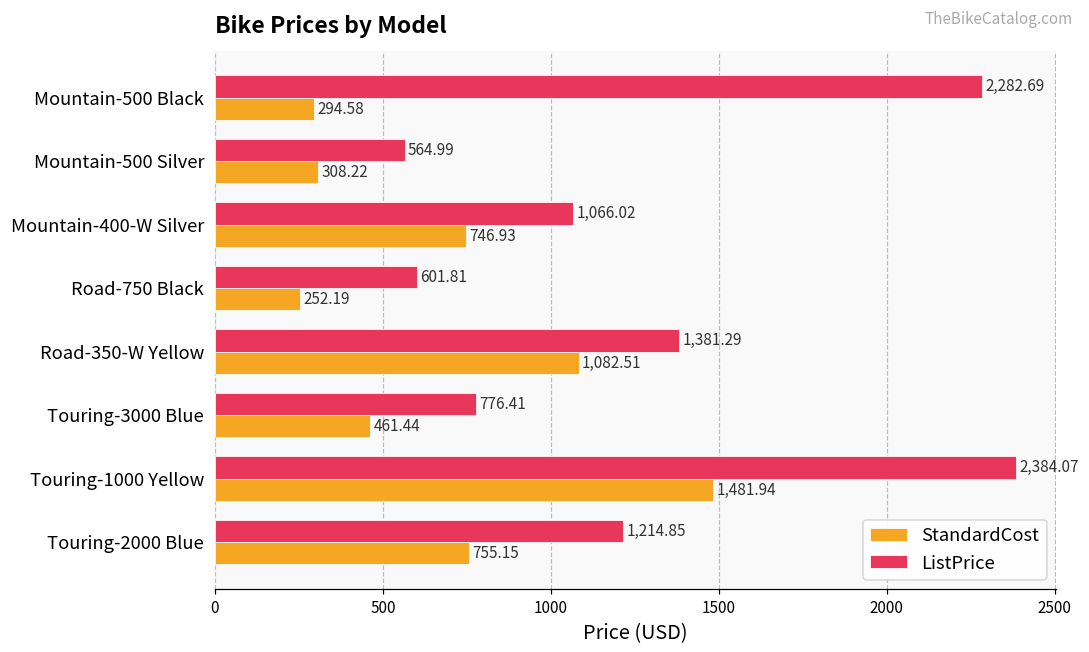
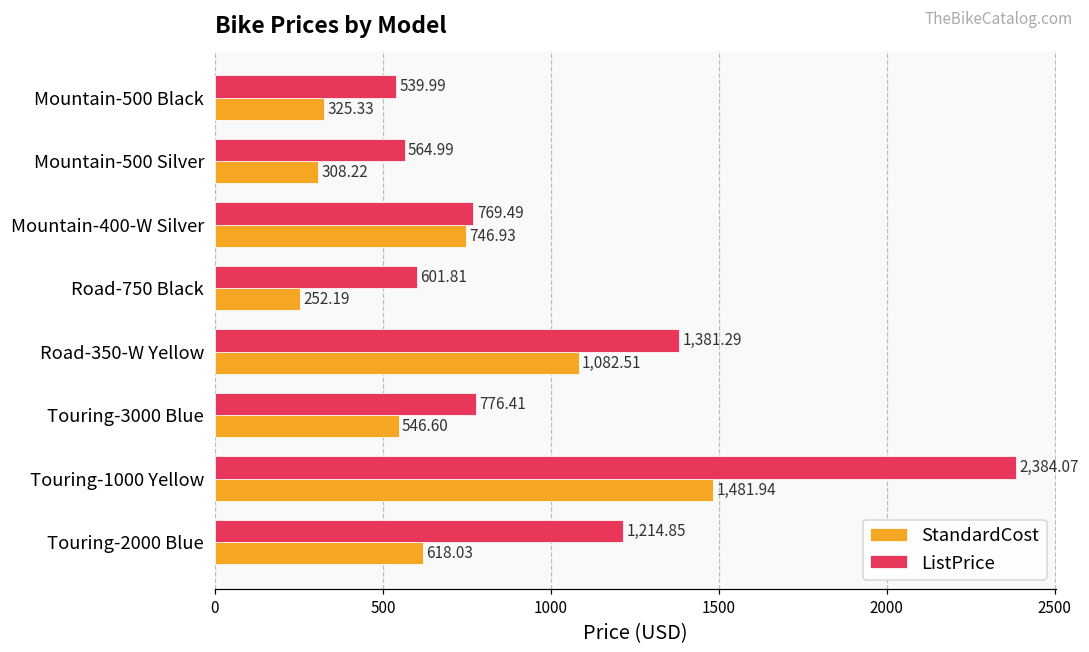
  {
    "StandardCost": {
-     "Mountain-500 Black": "294.58",
+     "Mountain-500 Black": "325.33",
      "Mountain-500 Silver": "308.22",
      "Mountain-400-W Silver": "746.93",
      "Road-750 Black": "252.19",
      "Road-350-W Yellow": "1,082.51",
-     "Touring-3000 Blue": "461.44",
+     "Touring-3000 Blue": "546.60",
      "Touring-1000 Yellow": "1,481.94",
-     "Touring-2000 Blue": "755.15"
+     "Touring-2000 Blue": "618.03"
    },
    "ListPrice": {
-     "Mountain-500 Black": "2,282.69",
+     "Mountain-500 Black": "539.99",
      "Mountain-500 Silver": "564.99",
-     "Mountain-400-W Silver": "1,066.02",
+     "Mountain-400-W Silver": "769.49",
      "Road-750 Black": "601.81",
      "Road-350-W Yellow": "1,381.29",
      "Touring-3000 Blue": "776.41",
      "Touring-1000 Yellow": "2,384.07",
      "Touring-2000 Blue": "1,214.85"
    }
  }
